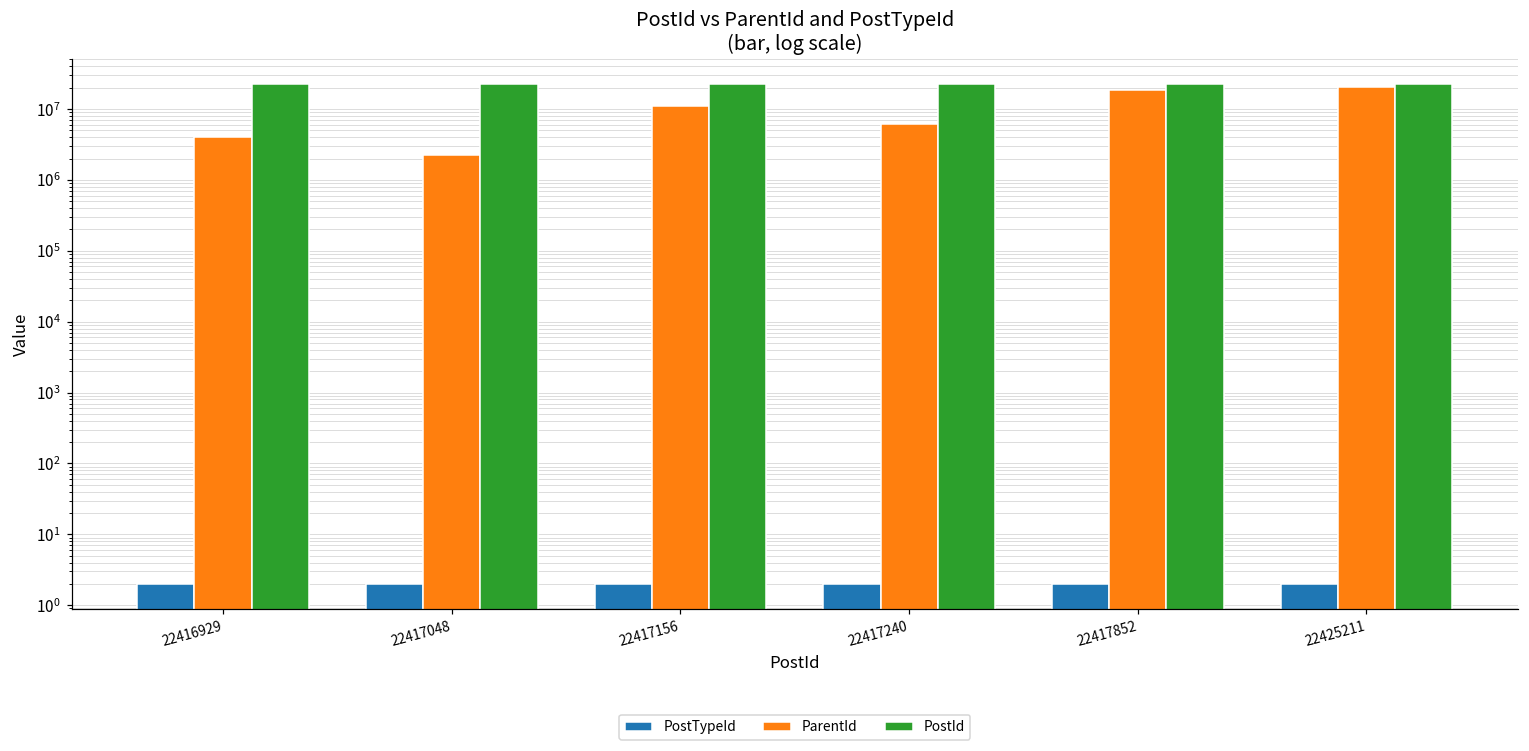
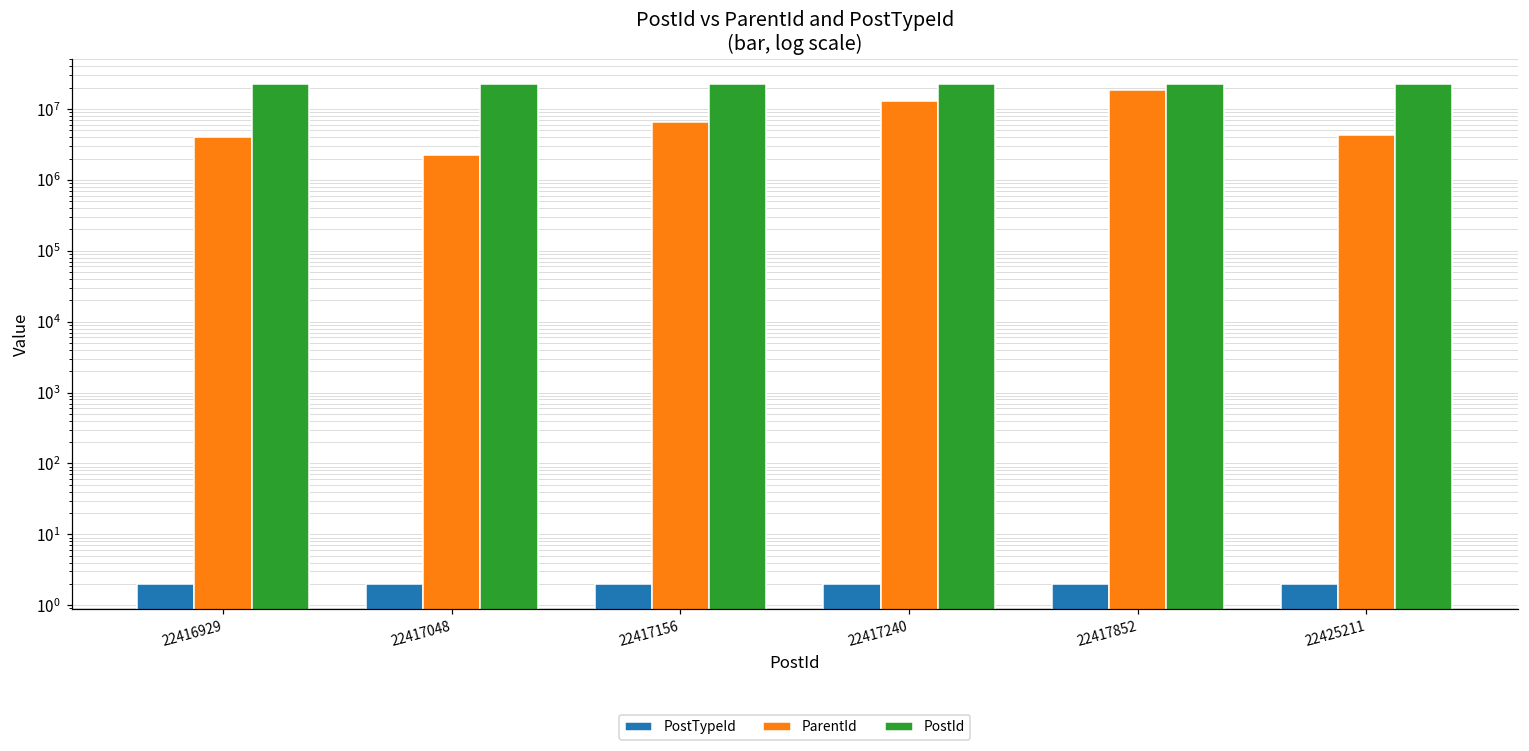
  {
    "PostTypeId": {
      "22416929": 2,
      "22417048": 2,
      "22417156": 2,
      "22417240": 2,
      "22417852": 2,
      "22425211": 2
    },
    "ParentId": {
      "22416929": 4000000,
      "22417048": 2300000,
-     "22417156": 11000000,
-     "22417240": 6000000,
+     "22417156": 6000000,
+     "22417240": 13000000,
      "22417852": 18000000,
-     "22425211": 21000000
+     "22425211": 4000000
    },
    "PostId": {
      "22416929": 22000000,
      "22417048": 22000000,
      "22417156": 22000000,
      "22417240": 22000000,
      "22417852": 22000000,
      "22425211": 22000000
    }
  }
